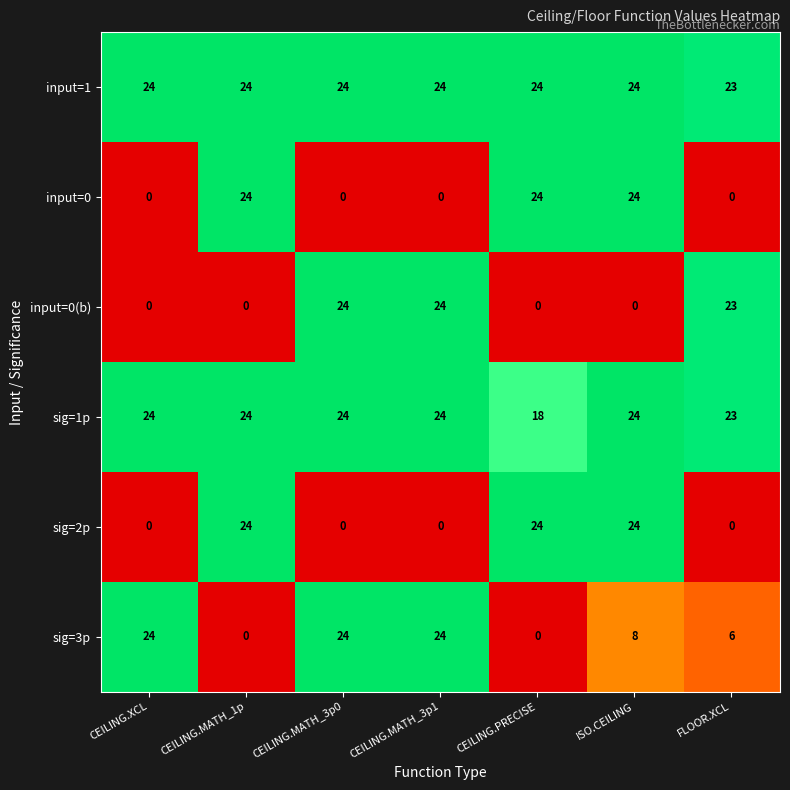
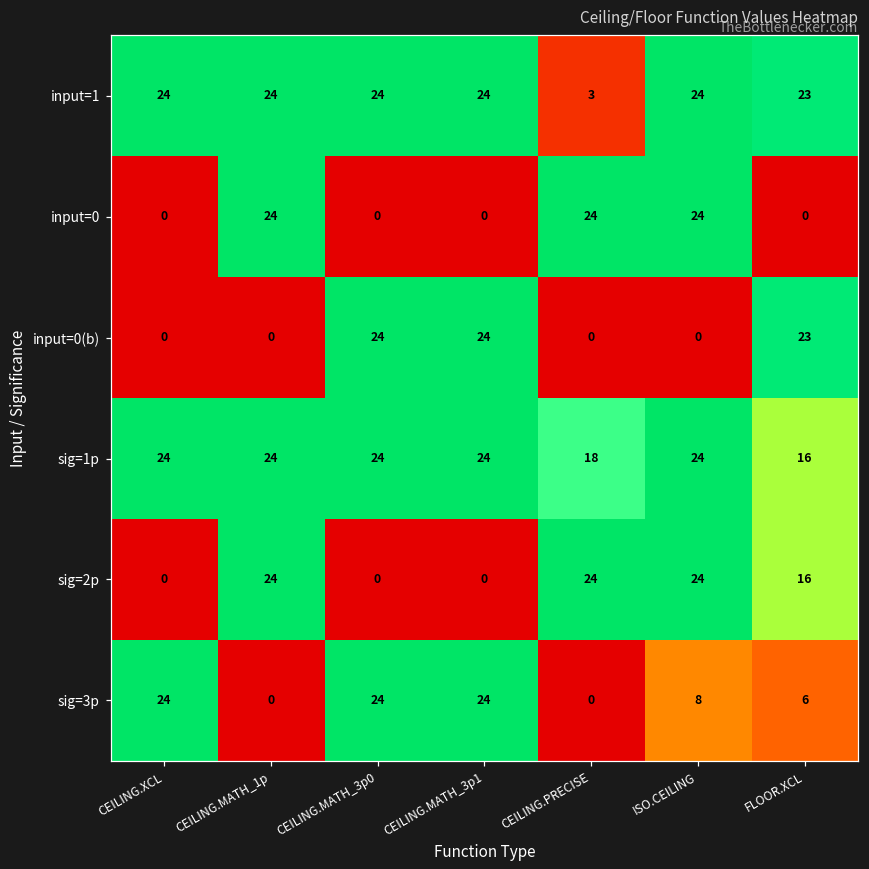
  {
    "input=1": {
      "CEILING.XCL": 24,
      "CEILING.MATH_1p": 24,
      "CEILING.MATH_3p0": 24,
      "CEILING.MATH_3p1": 24,
-     "CEILING.PRECISE": 24,
+     "CEILING.PRECISE": 3,
      "ISO.CEILING": 24,
      "FLOOR.XCL": 23
    },
    "input=0": {
      "CEILING.XCL": 0,
      "CEILING.MATH_1p": 24,
      "CEILING.MATH_3p0": 0,
      "CEILING.MATH_3p1": 0,
      "CEILING.PRECISE": 24,
      "ISO.CEILING": 24,
      "FLOOR.XCL": 0
    },
    "input=0(b)": {
      "CEILING.XCL": 0,
      "CEILING.MATH_1p": 0,
      "CEILING.MATH_3p0": 24,
      "CEILING.MATH_3p1": 24,
      "CEILING.PRECISE": 0,
      "ISO.CEILING": 0,
      "FLOOR.XCL": 23
    },
    "sig=1p": {
      "CEILING.XCL": 24,
      "CEILING.MATH_1p": 24,
      "CEILING.MATH_3p0": 24,
      "CEILING.MATH_3p1": 24,
      "CEILING.PRECISE": 18,
      "ISO.CEILING": 24,
-     "FLOOR.XCL": 23
+     "FLOOR.XCL": 16
    },
    "sig=2p": {
      "CEILING.XCL": 0,
      "CEILING.MATH_1p": 24,
      "CEILING.MATH_3p0": 0,
      "CEILING.MATH_3p1": 0,
      "CEILING.PRECISE": 24,
      "ISO.CEILING": 24,
-     "FLOOR.XCL": 0
+     "FLOOR.XCL": 16
    },
    "sig=3p": {
      "CEILING.XCL": 24,
      "CEILING.MATH_1p": 0,
      "CEILING.MATH_3p0": 24,
      "CEILING.MATH_3p1": 24,
      "CEILING.PRECISE": 0,
      "ISO.CEILING": 8,
      "FLOOR.XCL": 6
    }
  }
